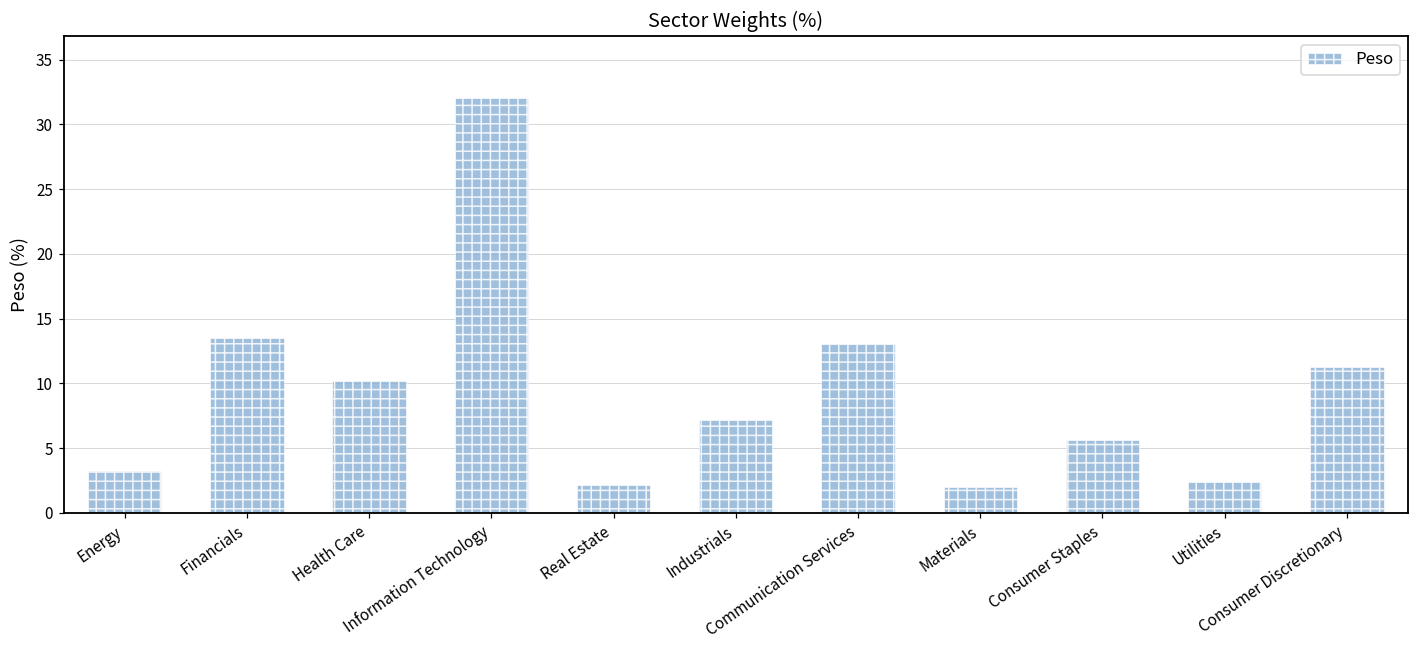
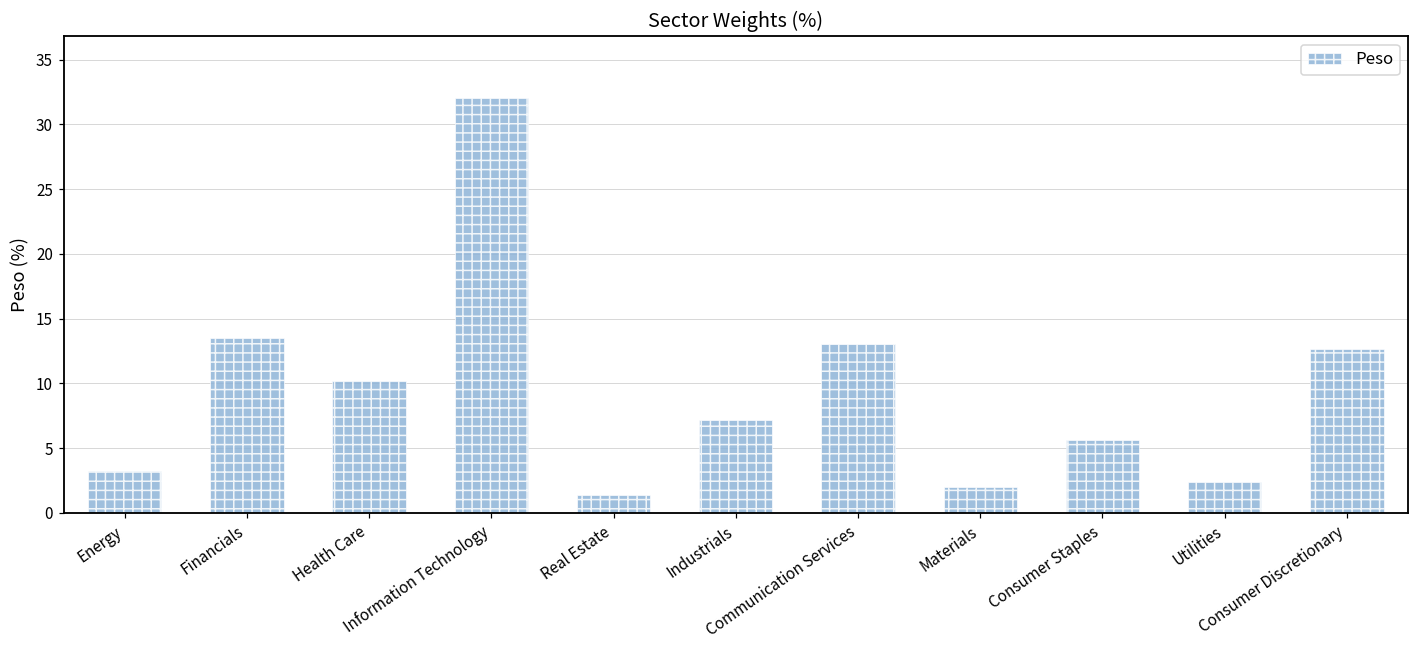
  {
    "Energy": 3.2,
    "Financials": 13.5,
    "Health Care": 10.2,
    "Information Technology": 32.0,
-   "Real Estate": 2.2,
+   "Real Estate": 1.4,
    "Industrials": 7.2,
    "Communication Services": 13.0,
    "Materials": 2.0,
    "Consumer Staples": 5.6,
    "Utilities": 2.4,
-   "Consumer Discretionary": 11.2
+   "Consumer Discretionary": 12.7
  }
